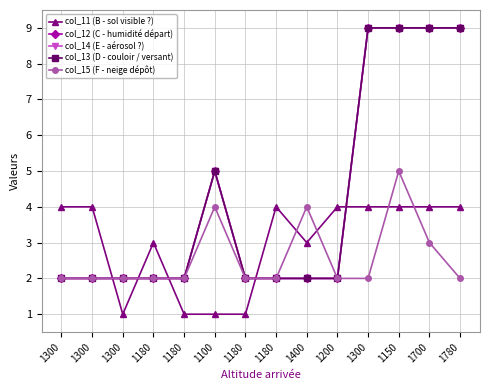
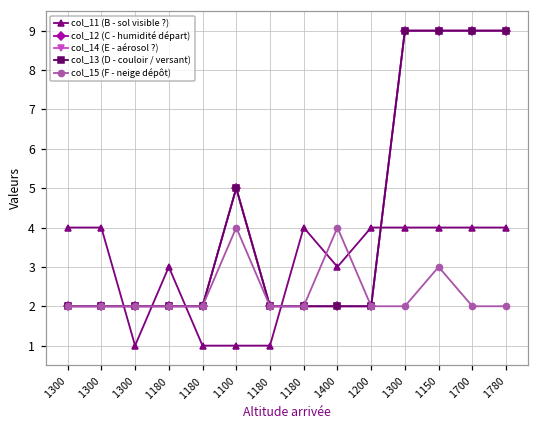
  {
    "col_15 (F - neige dépôt)": {
      "1100": 4,
      "1400": 4,
-     "1150": 5,
-     "1700": 3,
+     "1150": 3,
+     "1700": 2,
      "1780": 2
    }
  }
